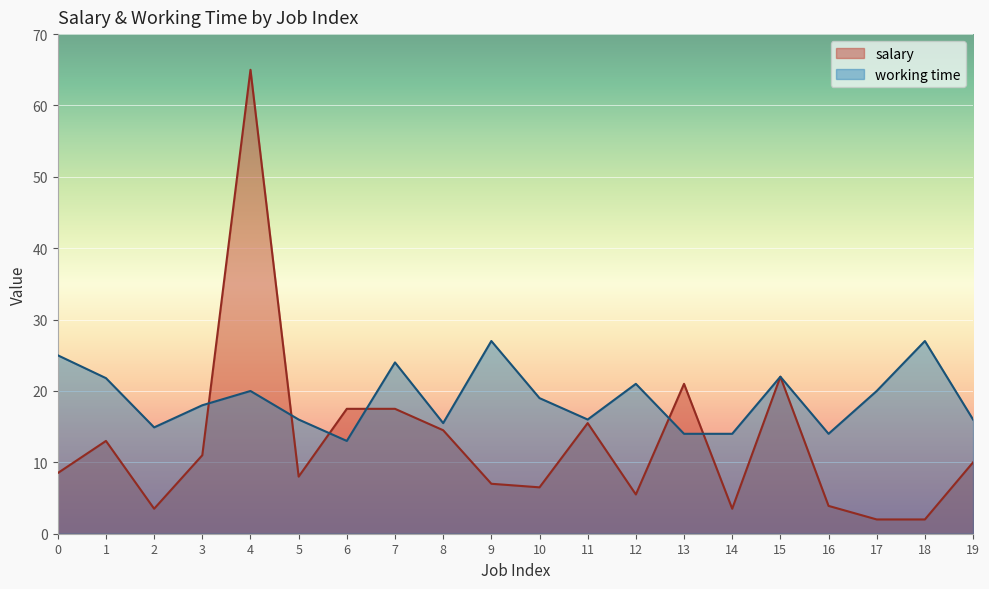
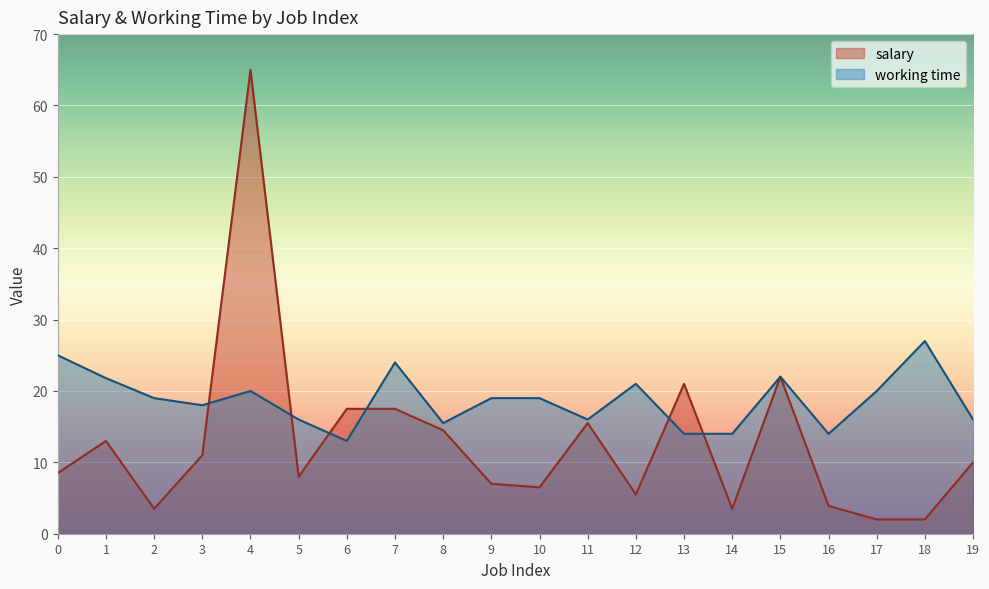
  {
    "salary": {
      "0": 9,
      "1": 13,
      "2": 4,
      "3": 11,
      "4": 65,
      "5": 8,
      "6": 18,
      "7": 18,
      "8": 15,
      "9": 7,
      "10": 7,
      "11": 16,
      "12": 6,
      "13": 21,
      "14": 4,
      "16": 4,
      "17": 2,
      "18": 2,
      "19": 10
    },
    "working time": {
      "0": 25,
      "1": 22,
-     "2": 15,
+     "2": 19,
      "3": 18,
      "4": 20,
      "5": 16,
      "6": 13,
      "7": 24,
      "8": 16,
-     "9": 27,
+     "9": 19,
      "10": 19,
      "11": 16,
      "12": 21,
      "13": 14,
      "14": 14,
      "16": 14,
      "17": 20,
      "18": 27,
      "19": 16
    }
  }
